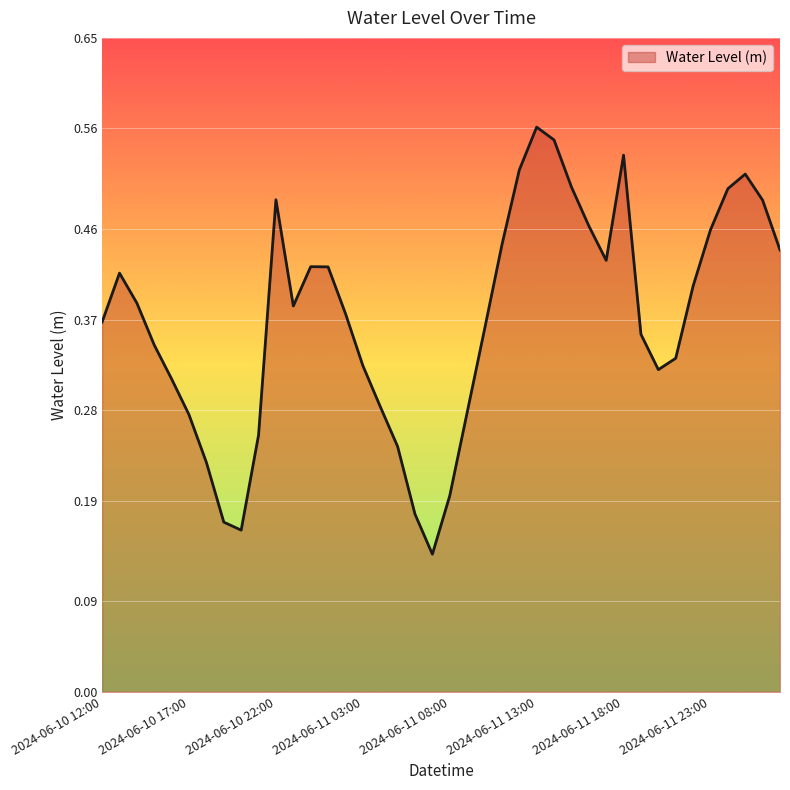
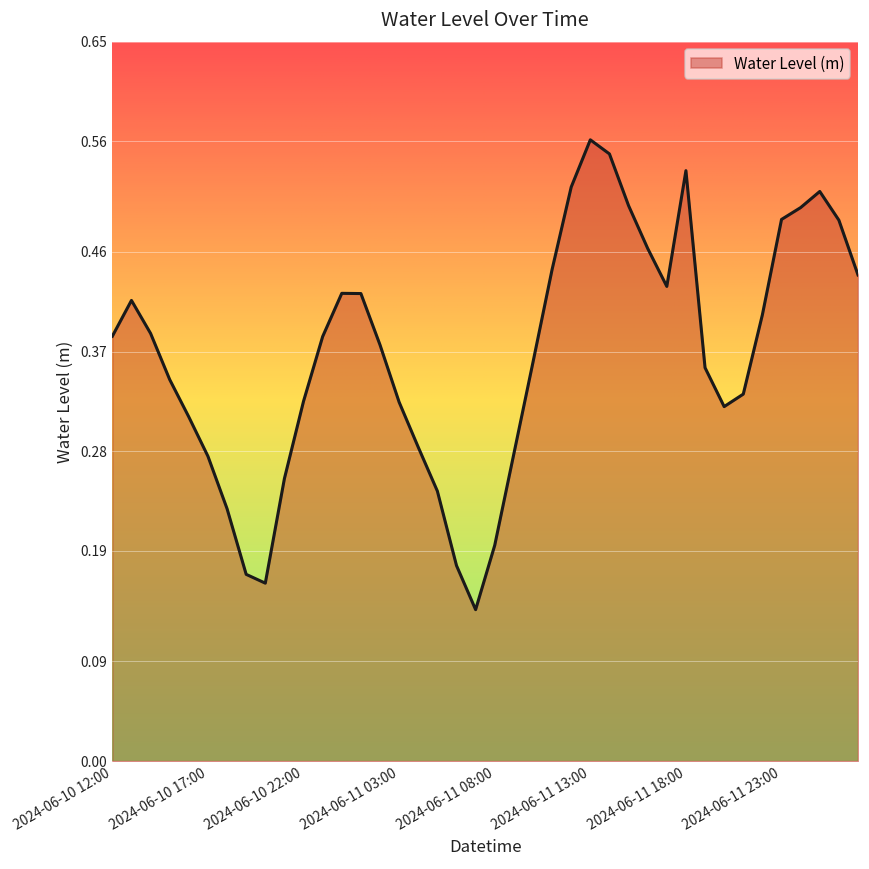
  {
-   "2024-06-10 12:00": 0.368,
+   "2024-06-10 12:00": 0.384,
    "2024-06-10 17:00": 0.275,
-   "2024-06-10 22:00": 0.489,
+   "2024-06-10 22:00": 0.325,
    "2024-06-11 03:00": 0.324,
    "2024-06-11 08:00": 0.195,
    "2024-06-11 13:00": 0.561,
    "2024-06-11 18:00": 0.533,
-   "2024-06-11 23:00": 0.459
+   "2024-06-11 23:00": 0.489
  }
